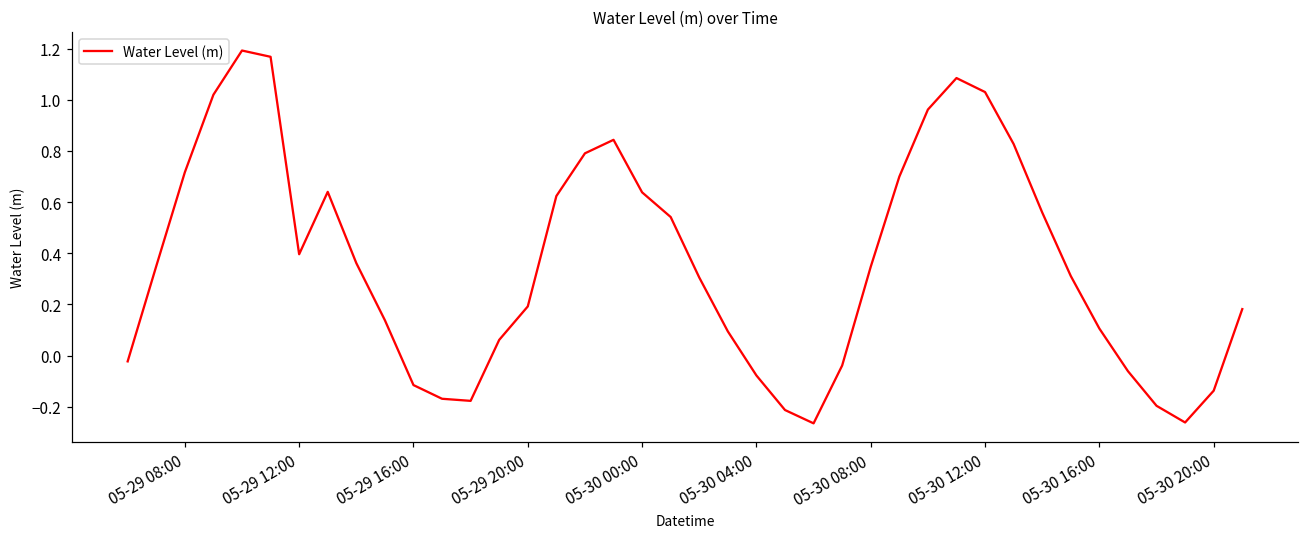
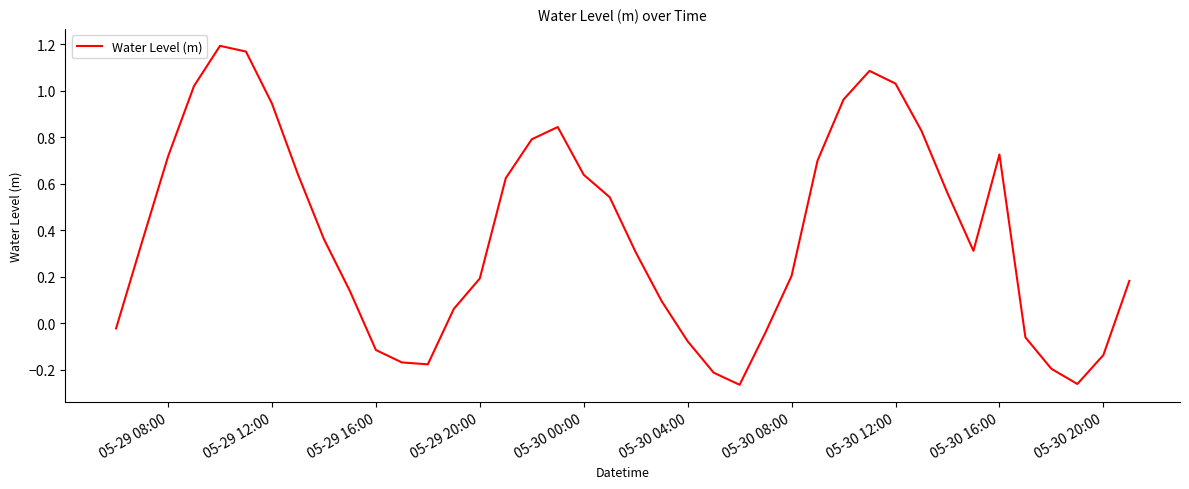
  {
    "05-29 08:00": 0.72,
-   "05-29 12:00": 0.40,
+   "05-29 12:00": 0.94,
    "05-29 16:00": -0.12,
    "05-29 20:00": 0.19,
    "05-30 00:00": 0.64,
    "05-30 04:00": -0.08,
-   "05-30 08:00": 0.35,
+   "05-30 08:00": 0.20,
    "05-30 12:00": 1.03,
-   "05-30 16:00": 0.11,
+   "05-30 16:00": 0.73,
    "05-30 20:00": -0.14
  }
